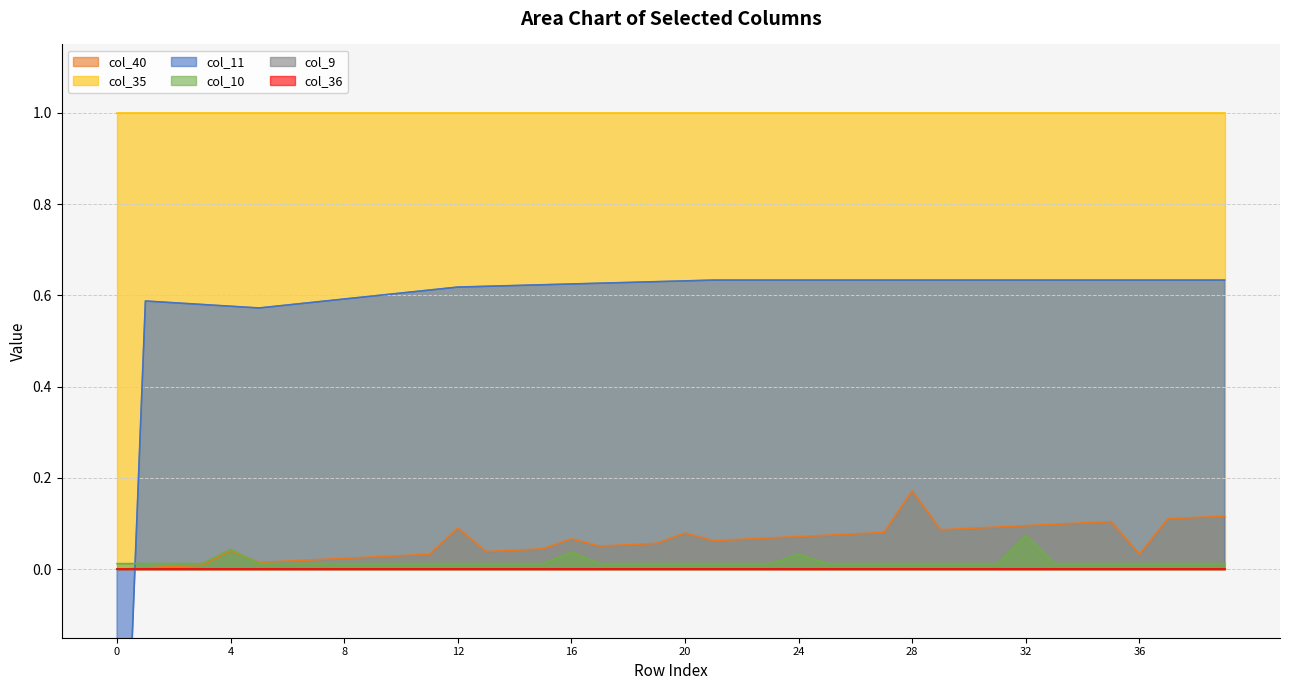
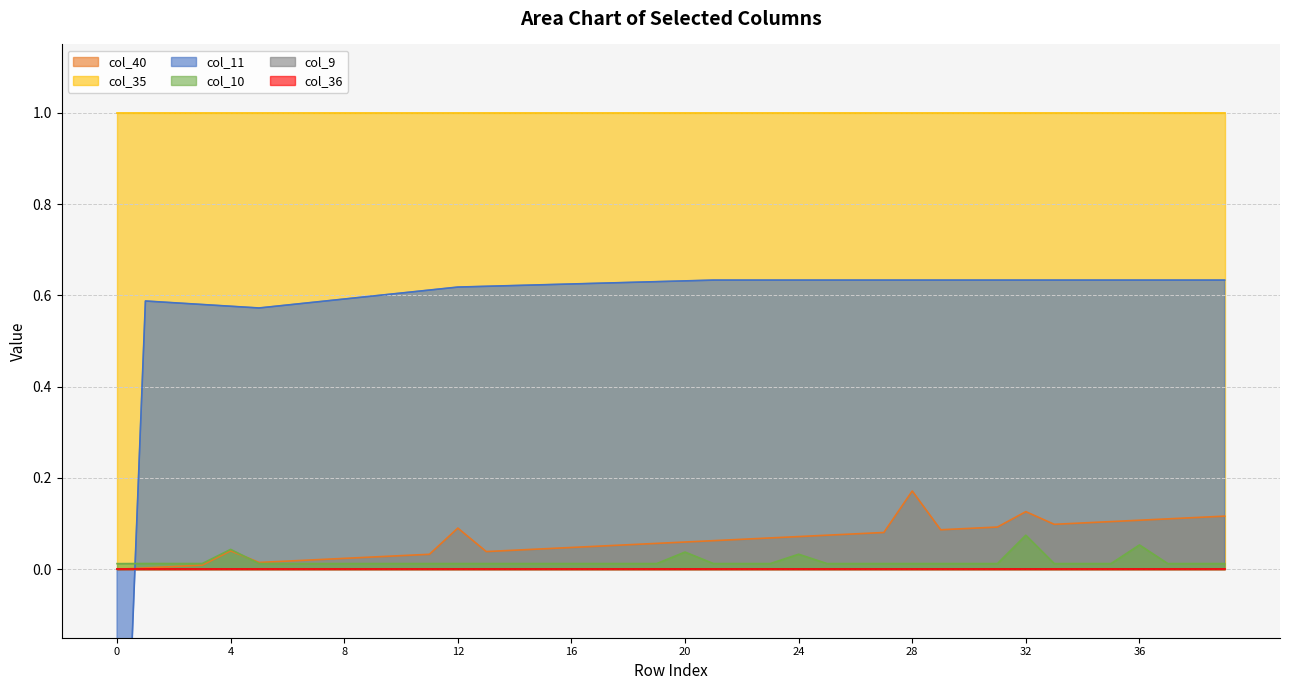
  {
    "col_40": {
      "8": 0.02,
      "12": 0.09,
-     "16": 0.07,
-     "20": 0.08,
+     "16": 0.05,
+     "20": 0.06,
      "24": 0.07,
      "28": 0.17,
-     "32": 0.10,
-     "36": 0.03
+     "32": 0.13,
+     "36": 0.11
    },
    "col_35": {
      "0": 1.00,
      "4": 1.00,
      "8": 1.00,
      "12": 1.00,
      "16": 1.00,
      "20": 1.00,
      "24": 1.00,
      "28": 1.00,
      "32": 1.00,
      "36": 1.00
    },
    "col_10": {
      "0": 0.01,
      "8": 0.01,
      "12": 0.01,
-     "16": 0.04,
-     "20": 0.01,
+     "16": 0.01,
+     "20": 0.04,
      "24": 0.03,
      "28": 0.01,
      "32": 0.07,
-     "36": 0.01
+     "36": 0.05
    },
    "col_36": {
      "4": 0.00,
      "8": 0.00,
      "12": 0.00,
      "16": 0.00,
      "20": 0.00,
      "24": 0.00,
      "28": 0.00,
      "32": 0.00,
      "36": 0.00
    }
  }
